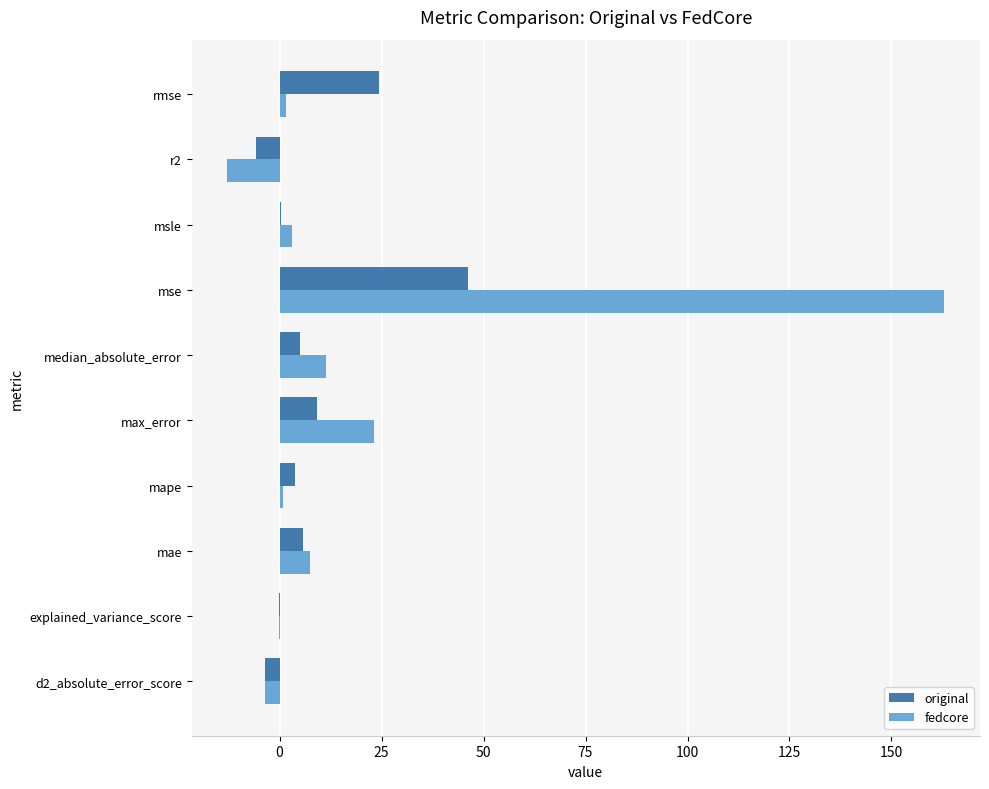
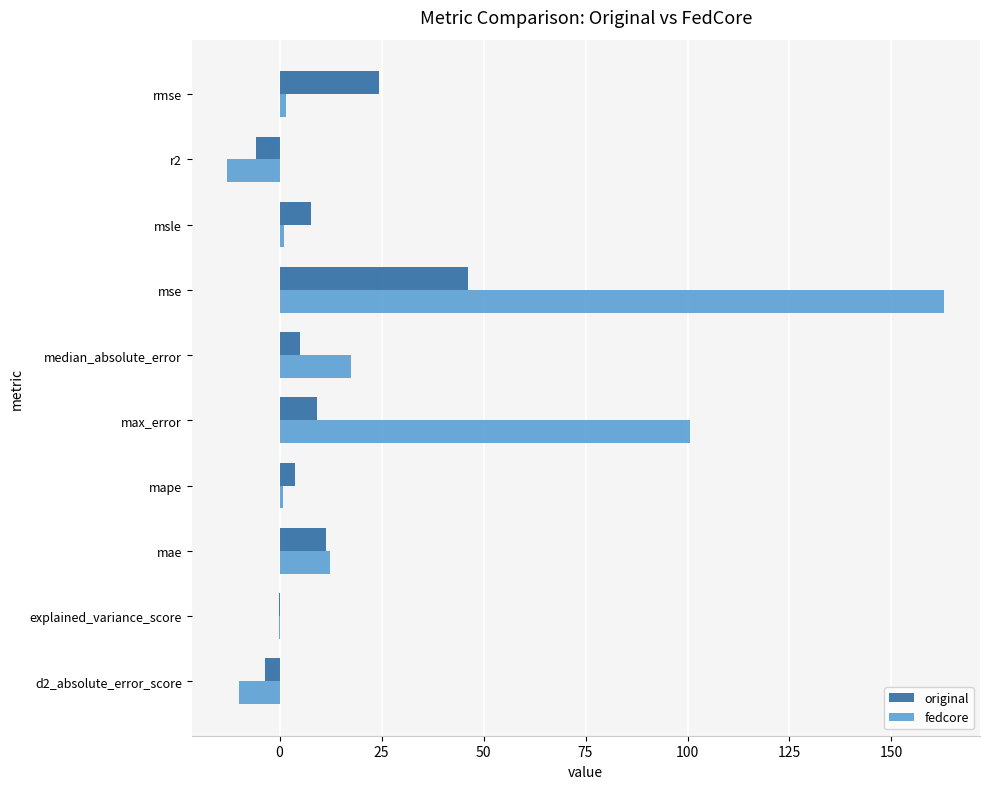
  {
    "original": {
      "rmse": 24,
      "r2": -6,
-     "msle": 0,
+     "msle": 8,
      "mse": 46,
      "median_absolute_error": 5,
      "max_error": 9,
      "mape": 4,
-     "mae": 6,
+     "mae": 11,
      "d2_absolute_error_score": -4
    },
    "fedcore": {
      "rmse": 2,
      "r2": -13,
-     "msle": 3,
+     "msle": 1,
      "mse": 163,
-     "median_absolute_error": 11,
-     "max_error": 23,
+     "median_absolute_error": 17,
+     "max_error": 101,
      "mape": 1,
-     "mae": 8,
-     "d2_absolute_error_score": -4
+     "mae": 12,
+     "d2_absolute_error_score": -10
    }
  }
